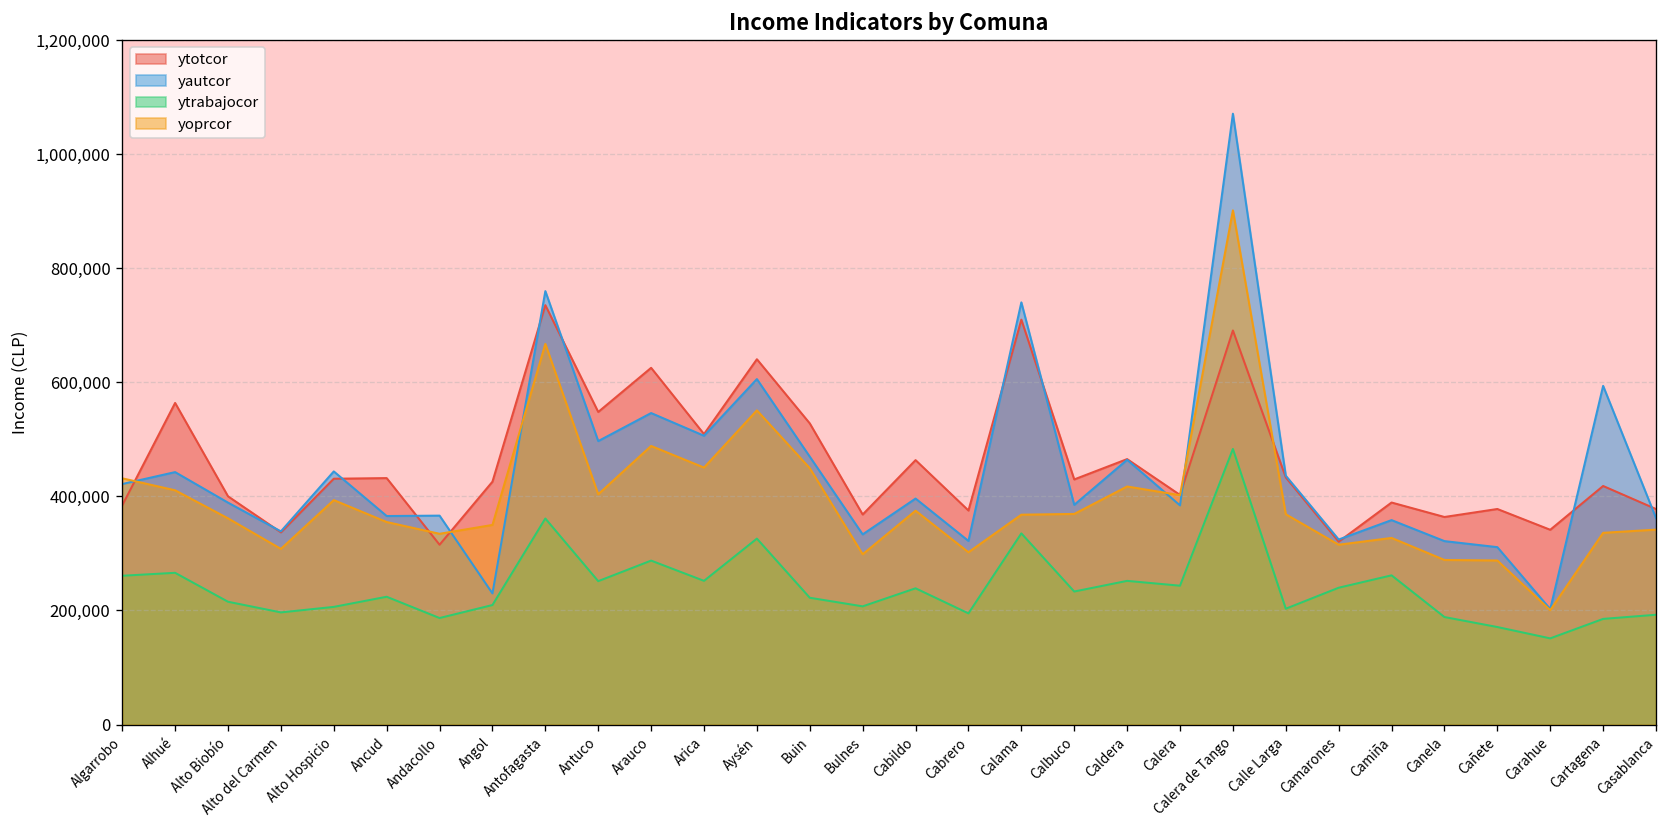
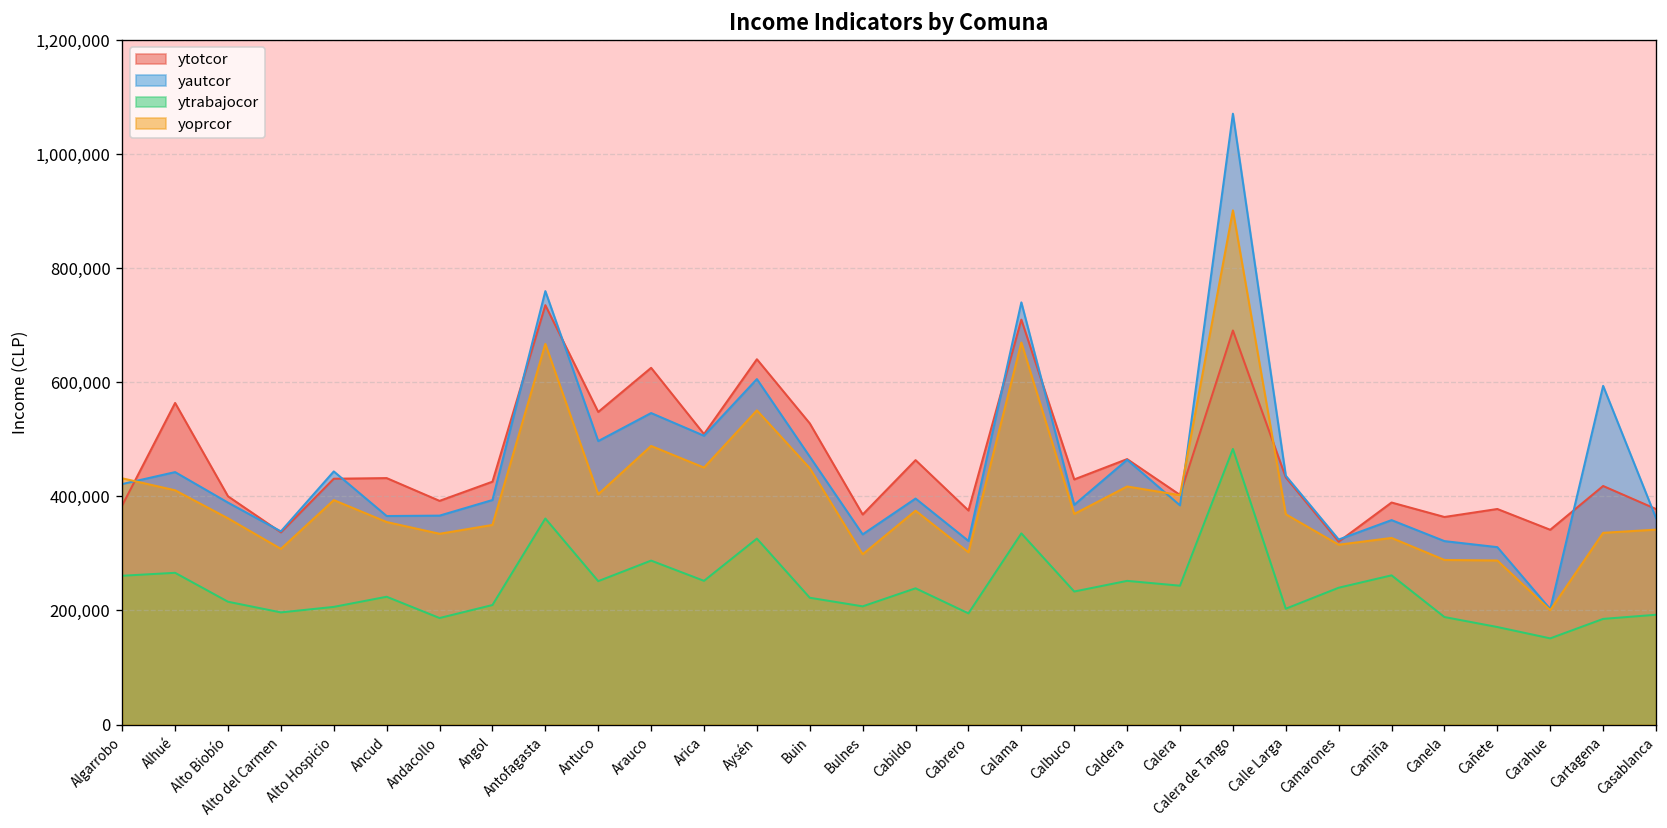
  {
    "ytotcor": {
      "Algarrobo": "380,000",
      "Alhué": "560,000",
      "Alto Biobío": "400,000",
      "Alto Hospicio": "430,000",
      "Ancud": "430,000",
-     "Andacollo": "320,000",
+     "Andacollo": "390,000",
      "Angol": "430,000",
      "Antofagasta": "740,000",
      "Antuco": "550,000",
      "Arauco": "630,000",
      "Aysén": "640,000",
      "Buin": "530,000",
      "Bulnes": "370,000",
      "Cabildo": "460,000",
      "Cabrero": "380,000",
      "Calama": "710,000",
      "Calbuco": "430,000",
      "Calera de Tango": "690,000",
      "Camiña": "390,000",
      "Canela": "360,000",
      "Cañete": "380,000",
      "Carahue": "340,000",
      "Cartagena": "420,000",
      "Casablanca": "380,000"
    },
    "yautcor": {
      "Algarrobo": "420,000",
      "Alhué": "440,000",
      "Alto Biobío": "390,000",
      "Alto Hospicio": "440,000",
      "Ancud": "370,000",
      "Andacollo": "370,000",
-     "Angol": "230,000",
+     "Angol": "390,000",
      "Antofagasta": "760,000",
      "Antuco": "500,000",
      "Arauco": "550,000",
      "Aysén": "610,000",
      "Buin": "470,000",
      "Bulnes": "330,000",
      "Cabildo": "400,000",
      "Cabrero": "320,000",
      "Calama": "740,000",
      "Calbuco": "390,000",
      "Calera": "380,000",
      "Calera de Tango": "1,070,000",
      "Camiña": "360,000",
      "Canela": "320,000",
      "Cañete": "310,000",
      "Cartagena": "590,000",
      "Casablanca": "360,000"
    },
    "ytrabajocor": {
      "Algarrobo": "260,000",
      "Alhué": "270,000",
      "Alto Biobío": "220,000",
      "Alto del Carmen": "200,000",
      "Alto Hospicio": "210,000",
      "Ancud": "220,000",
      "Andacollo": "190,000",
      "Angol": "210,000",
      "Antofagasta": "360,000",
      "Antuco": "250,000",
      "Arauco": "290,000",
      "Arica": "250,000",
      "Aysén": "330,000",
      "Buin": "220,000",
      "Bulnes": "210,000",
      "Cabildo": "240,000",
      "Cabrero": "190,000",
      "Calama": "340,000",
      "Calbuco": "230,000",
      "Caldera": "250,000",
      "Calera": "240,000",
      "Calera de Tango": "480,000",
      "Calle Larga": "200,000",
      "Camarones": "240,000",
      "Camiña": "260,000",
      "Canela": "190,000",
      "Cañete": "170,000",
      "Carahue": "150,000",
      "Cartagena": "190,000",
      "Casablanca": "190,000"
    },
    "yoprcor": {
      "Algarrobo": "430,000",
      "Alhué": "410,000",
      "Alto Biobío": "360,000",
      "Alto del Carmen": "310,000",
      "Alto Hospicio": "390,000",
      "Ancud": "360,000",
      "Andacollo": "330,000",
      "Angol": "350,000",
      "Antofagasta": "670,000",
      "Antuco": "400,000",
      "Arauco": "490,000",
      "Arica": "450,000",
      "Aysén": "550,000",
      "Buin": "450,000",
      "Bulnes": "300,000",
      "Cabildo": "370,000",
      "Cabrero": "300,000",
-     "Calama": "370,000",
+     "Calama": "670,000",
      "Calbuco": "370,000",
      "Caldera": "420,000",
      "Calera de Tango": "900,000",
      "Calle Larga": "370,000",
      "Camiña": "330,000",
      "Canela": "290,000",
      "Cañete": "290,000",
      "Cartagena": "340,000",
      "Casablanca": "340,000"
    }
  }
